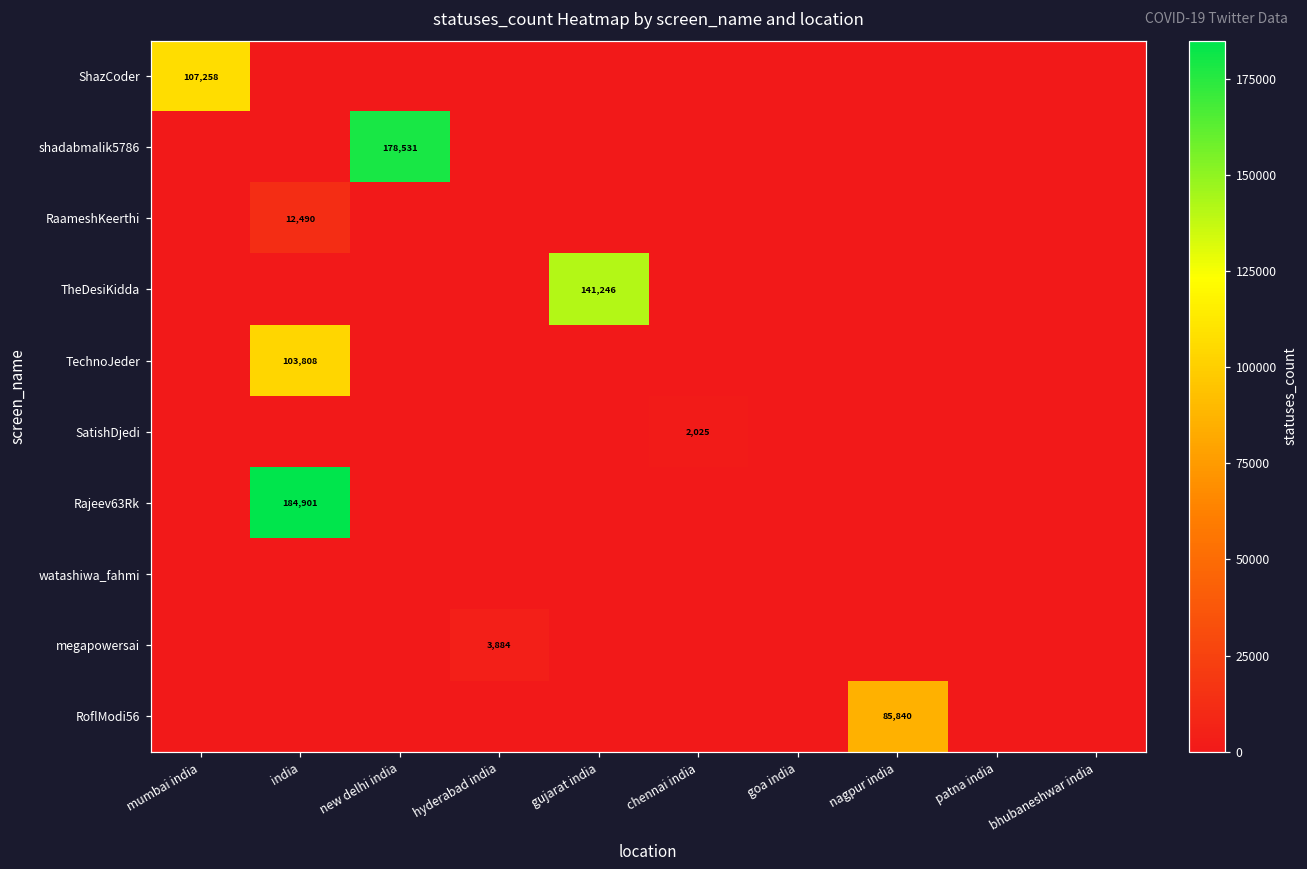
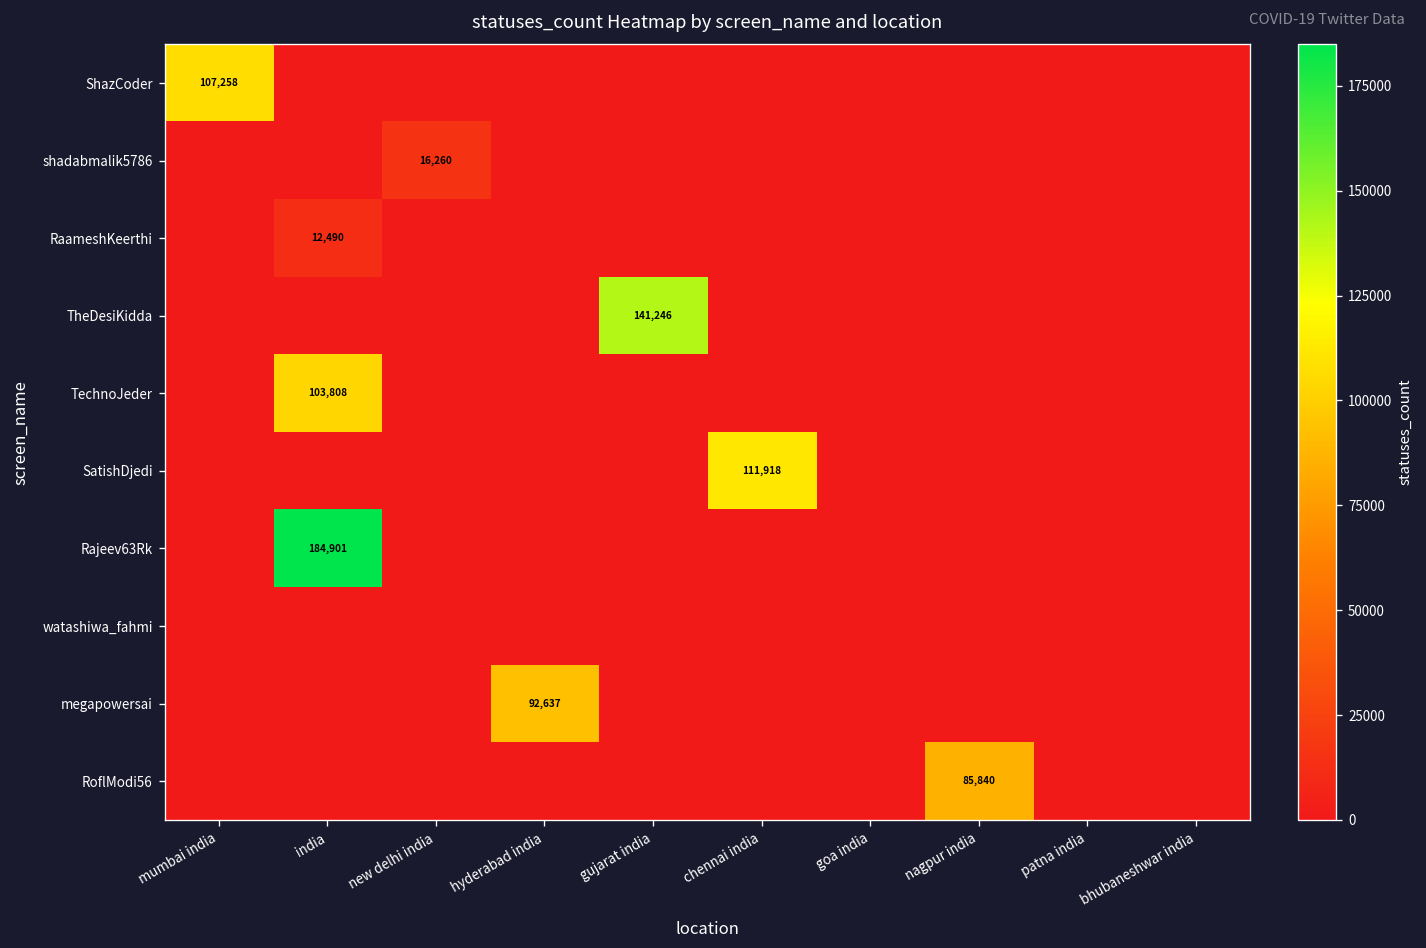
  {
    "ShazCoder": {
      "mumbai india": "107,258"
    },
    "shadabmalik5786": {
-     "new delhi india": "178,531"
+     "new delhi india": "16,260"
    },
    "RaameshKeerthi": {
      "india": "12,490"
    },
    "TheDesiKidda": {
      "gujarat india": "141,246"
    },
    "TechnoJeder": {
      "india": "103,808"
    },
    "SatishDjedi": {
-     "chennai india": "2,025"
+     "chennai india": "111,918"
    },
    "Rajeev63Rk": {
      "india": "184,901"
    },
    "megapowersai": {
-     "hyderabad india": "3,884"
+     "hyderabad india": "92,637"
    },
    "RoflModi56": {
      "nagpur india": "85,840"
    }
  }
